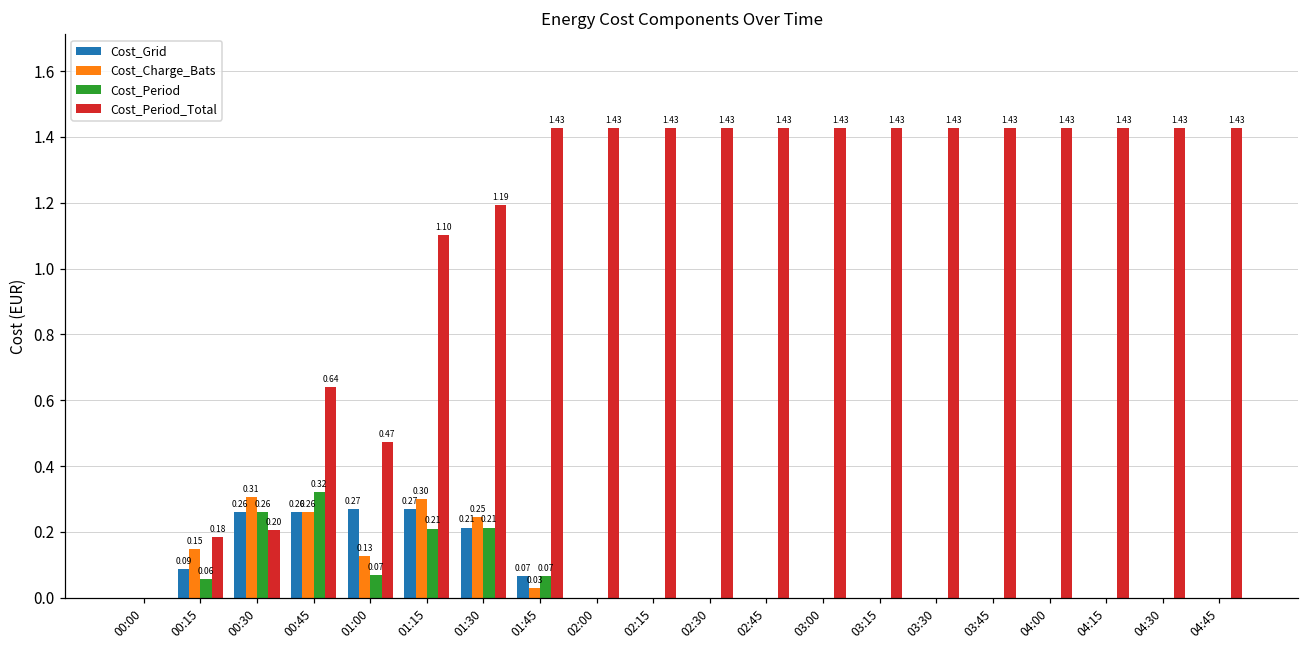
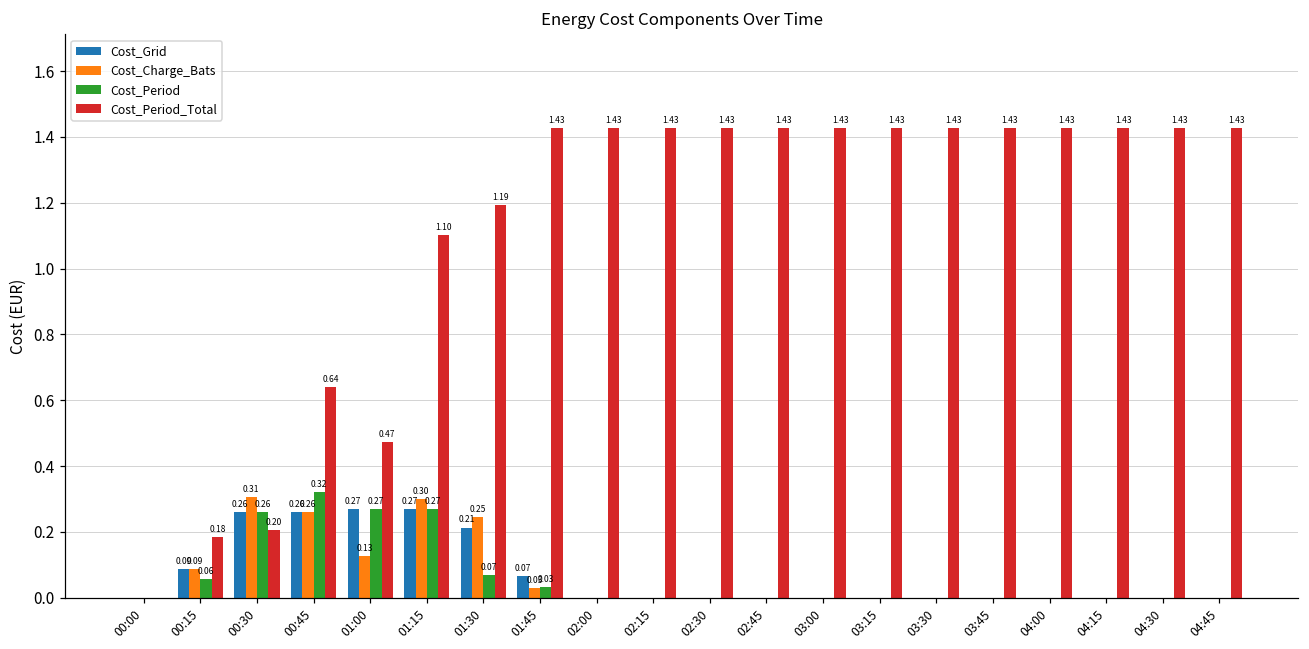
  {
    "Cost_Grid": {
      "00:30": 0.26,
      "01:00": 0.27,
      "01:15": 0.27,
      "01:30": 0.21,
      "01:45": 0.07
    },
    "Cost_Charge_Bats": {
-     "00:15": 0.15,
+     "00:15": 0.09,
      "00:30": 0.31,
      "01:00": 0.13,
      "01:15": 0.30,
      "01:30": 0.25
    },
    "Cost_Period": {
      "00:15": 0.06,
      "00:30": 0.26,
      "00:45": 0.32,
-     "01:00": 0.07,
-     "01:15": 0.21,
-     "01:30": 0.21,
-     "01:45": 0.07
+     "01:00": 0.27,
+     "01:15": 0.27,
+     "01:30": 0.07,
+     "01:45": 0.03
    },
    "Cost_Period_Total": {
      "00:15": 0.18,
      "00:30": 0.20,
      "00:45": 0.64,
      "01:00": 0.47,
      "01:15": 1.10,
      "01:30": 1.19,
      "01:45": 1.43,
      "02:00": 1.43,
      "02:15": 1.43,
      "02:30": 1.43,
      "02:45": 1.43,
      "03:00": 1.43,
      "03:15": 1.43,
      "03:30": 1.43,
      "03:45": 1.43,
      "04:00": 1.43,
      "04:15": 1.43,
      "04:30": 1.43,
      "04:45": 1.43
    }
  }
